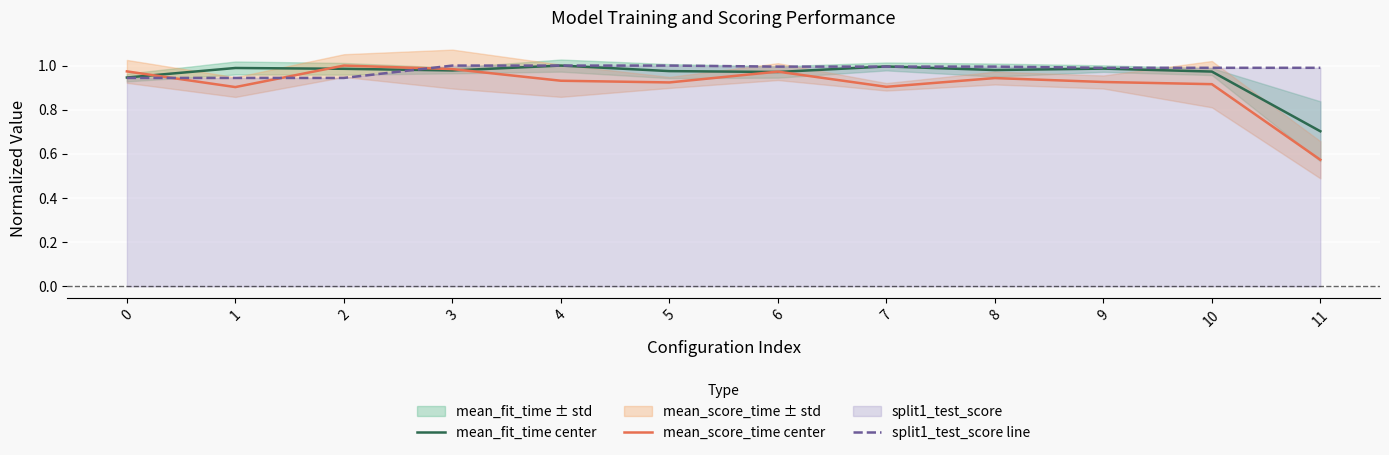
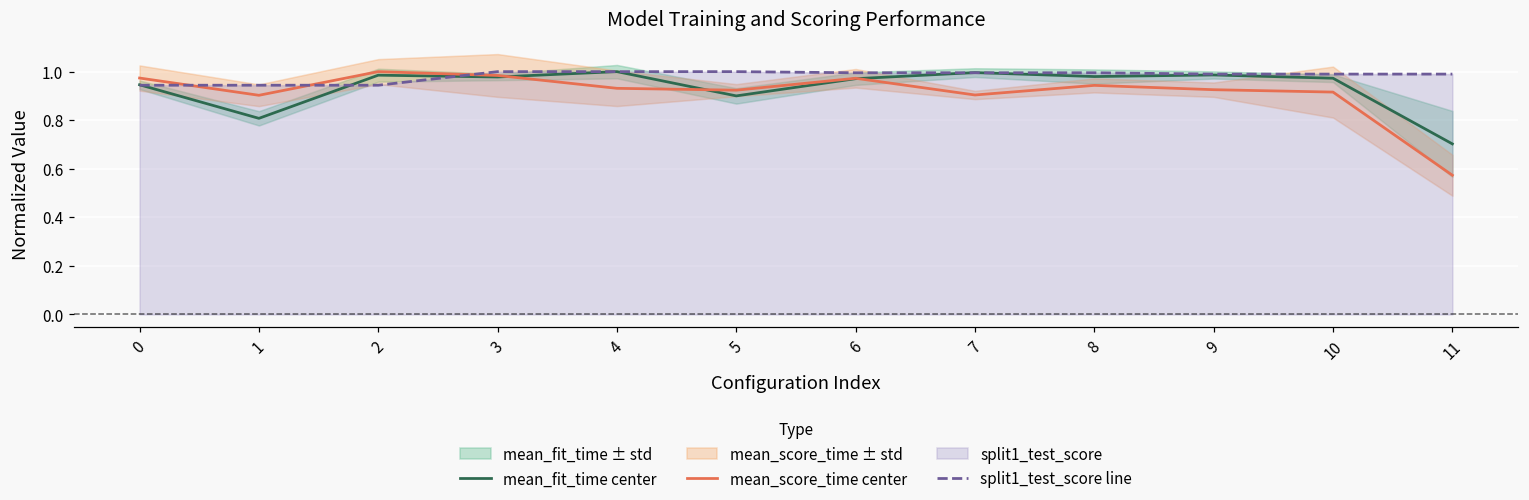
  {
    "mean_fit_time center": {
-     "1": 0.99,
+     "1": 0.81,
      "2": 0.99,
-     "5": 0.97,
+     "5": 0.90,
      "10": 0.97,
      "11": 0.70
    }
  }
